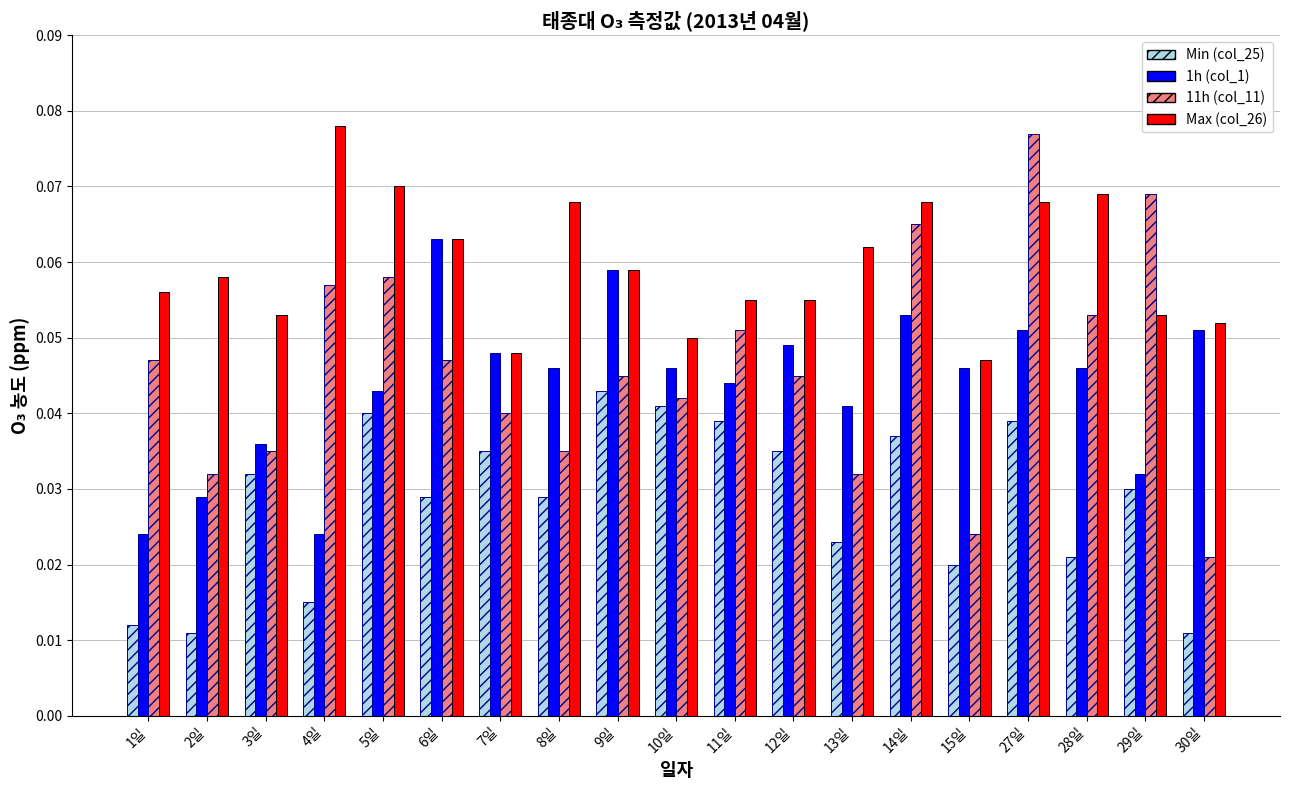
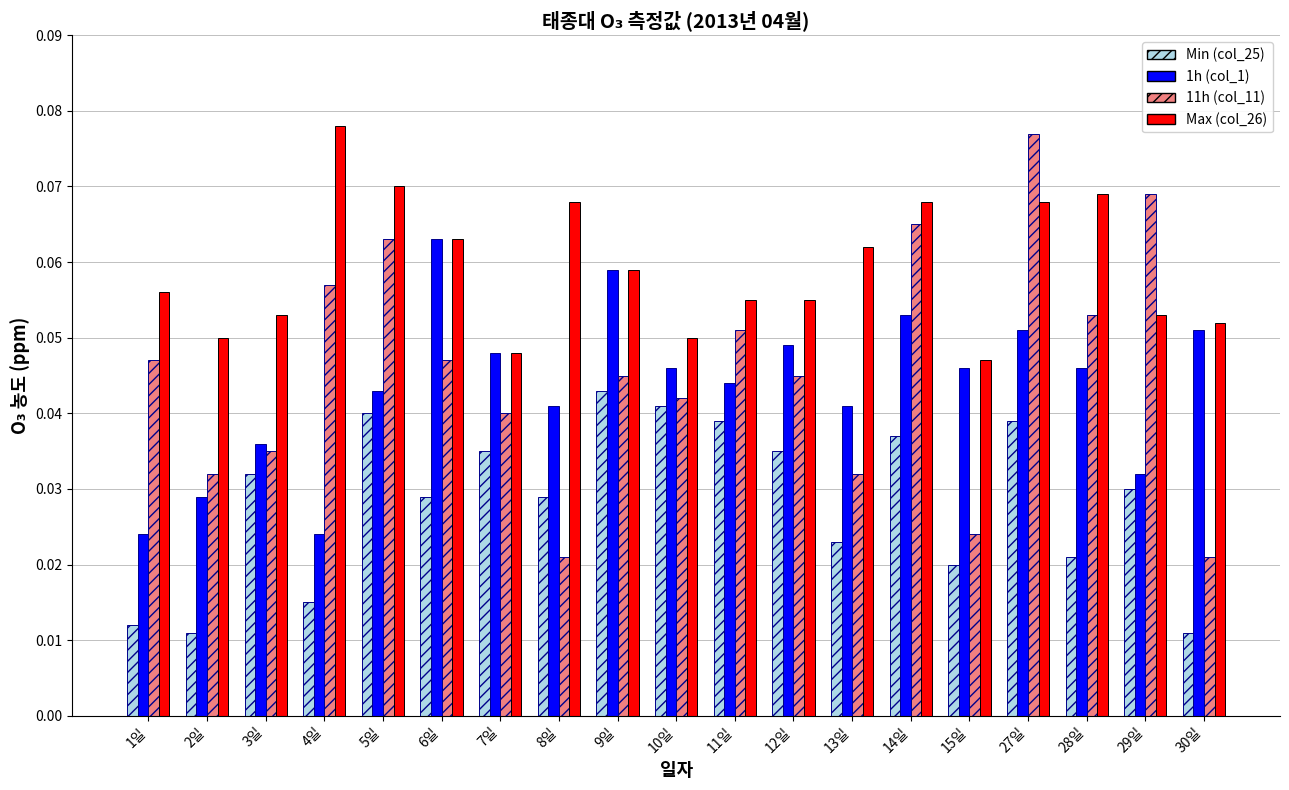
  {
    "Min (col_25)": {
      "1일": 0.012,
      "2일": 0.011,
      "3일": 0.032,
      "4일": 0.015,
      "5일": 0.040,
      "6일": 0.029,
      "7일": 0.035,
      "8일": 0.029,
      "9일": 0.043,
      "10일": 0.041,
      "11일": 0.039,
      "12일": 0.035,
      "13일": 0.023,
      "14일": 0.037,
      "15일": 0.020,
      "27일": 0.039,
      "28일": 0.021,
      "29일": 0.030,
      "30일": 0.011
    },
    "1h (col_1)": {
      "1일": 0.024,
      "2일": 0.029,
      "3일": 0.036,
      "4일": 0.024,
      "5일": 0.043,
      "6일": 0.063,
      "7일": 0.048,
-     "8일": 0.046,
+     "8일": 0.041,
      "9일": 0.059,
      "10일": 0.046,
      "11일": 0.044,
      "12일": 0.049,
      "13일": 0.041,
      "14일": 0.053,
      "15일": 0.046,
      "27일": 0.051,
      "28일": 0.046,
      "29일": 0.032,
      "30일": 0.051
    },
    "11h (col_11)": {
      "1일": 0.047,
      "2일": 0.032,
      "3일": 0.035,
      "4일": 0.057,
-     "5일": 0.058,
+     "5일": 0.063,
      "6일": 0.047,
      "7일": 0.040,
-     "8일": 0.035,
+     "8일": 0.021,
      "9일": 0.045,
      "10일": 0.042,
      "11일": 0.051,
      "12일": 0.045,
      "13일": 0.032,
      "14일": 0.065,
      "15일": 0.024,
      "27일": 0.077,
      "28일": 0.053,
      "29일": 0.069,
      "30일": 0.021
    },
    "Max (col_26)": {
      "1일": 0.056,
-     "2일": 0.058,
+     "2일": 0.050,
      "3일": 0.053,
      "4일": 0.078,
      "5일": 0.070,
      "6일": 0.063,
      "7일": 0.048,
      "8일": 0.068,
      "9일": 0.059,
      "10일": 0.050,
      "11일": 0.055,
      "12일": 0.055,
      "13일": 0.062,
      "14일": 0.068,
      "15일": 0.047,
      "27일": 0.068,
      "28일": 0.069,
      "29일": 0.053,
      "30일": 0.052
    }
  }
